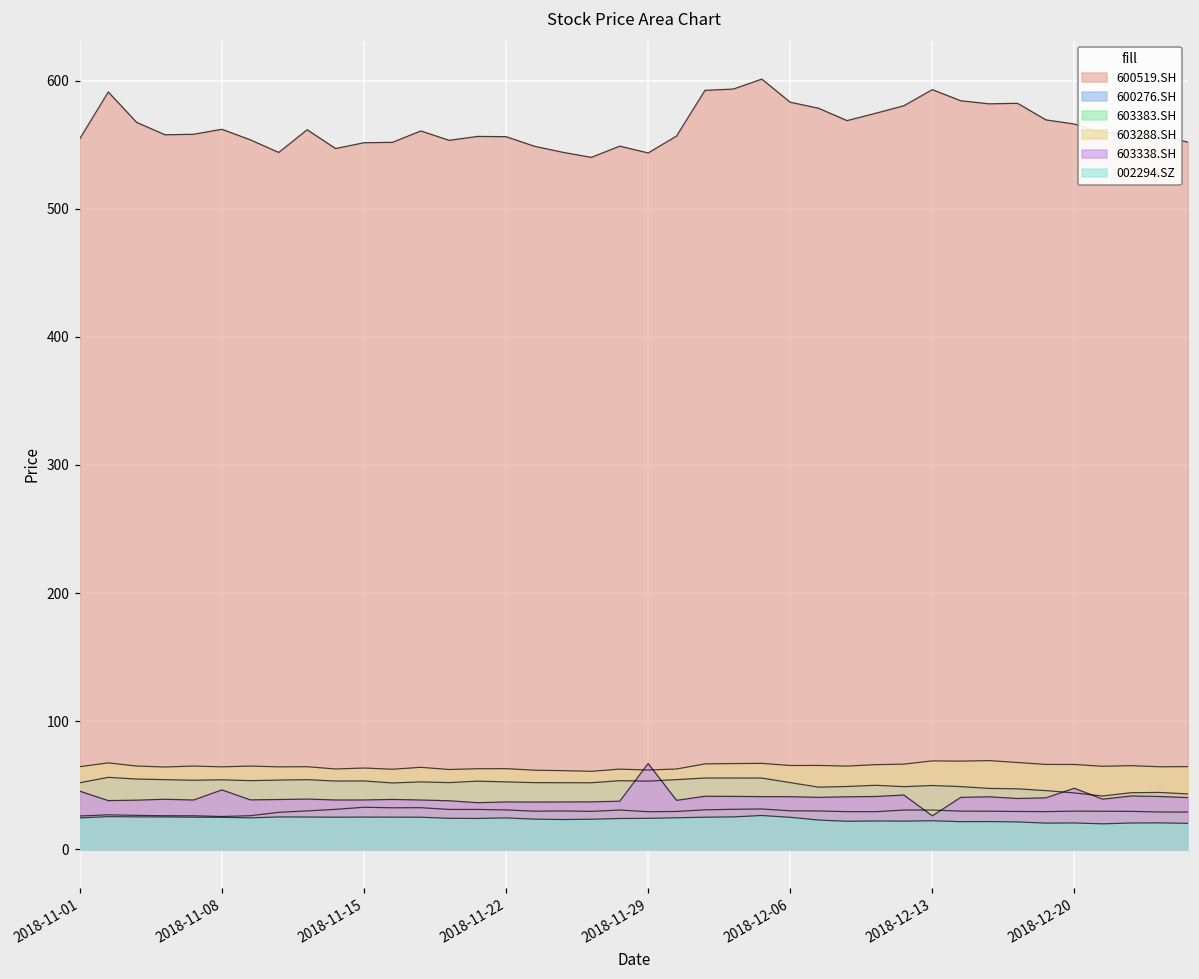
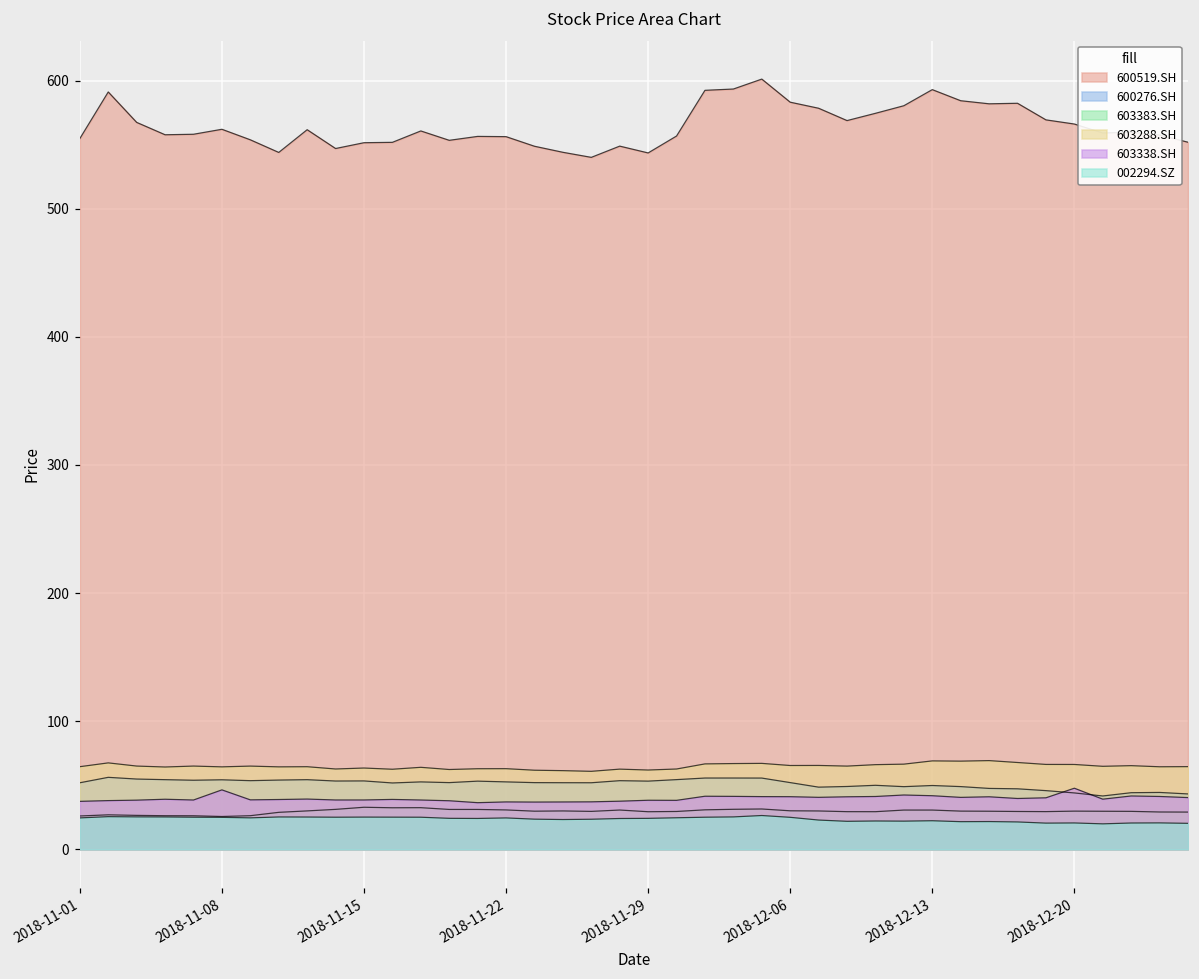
  {
    "603338.SH": {
-     "2018-11-01": 45,
+     "2018-11-01": 37,
      "2018-11-08": 46,
      "2018-11-15": 38,
      "2018-11-22": 37,
-     "2018-11-29": 67,
+     "2018-11-29": 38,
      "2018-12-06": 41,
-     "2018-12-13": 26,
+     "2018-12-13": 42,
      "2018-12-20": 48
    }
  }
